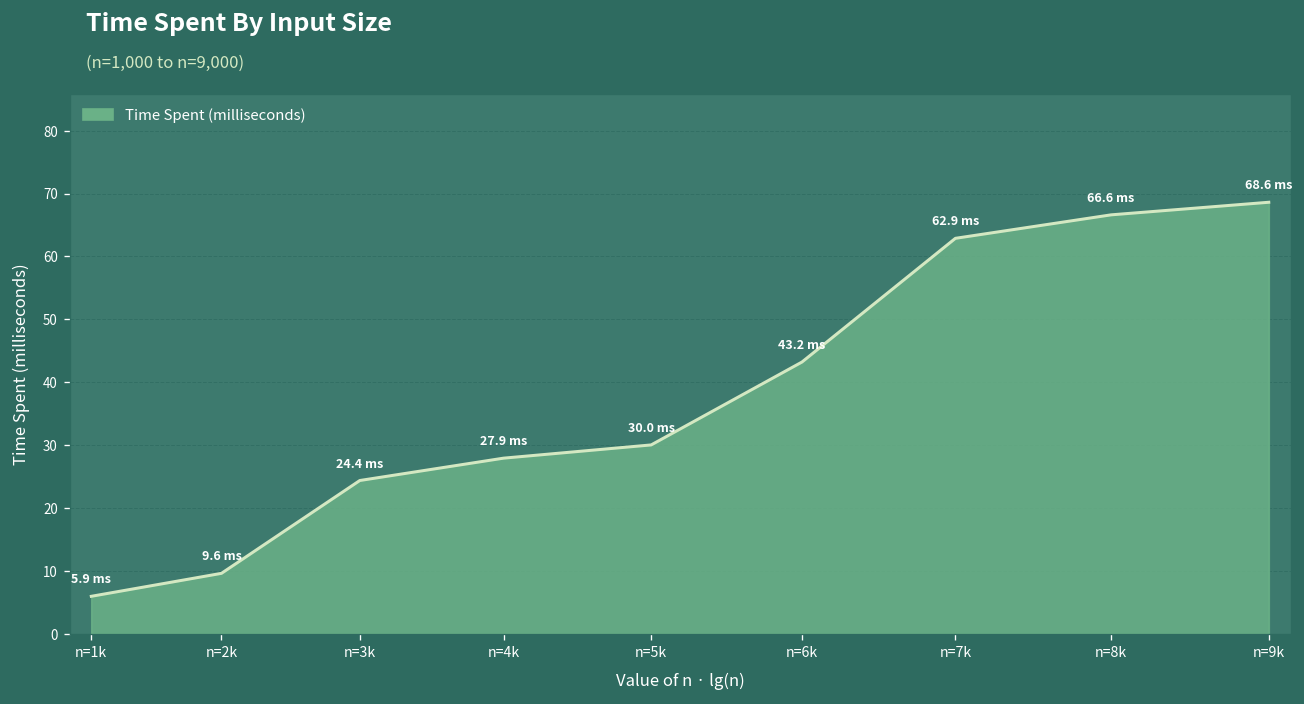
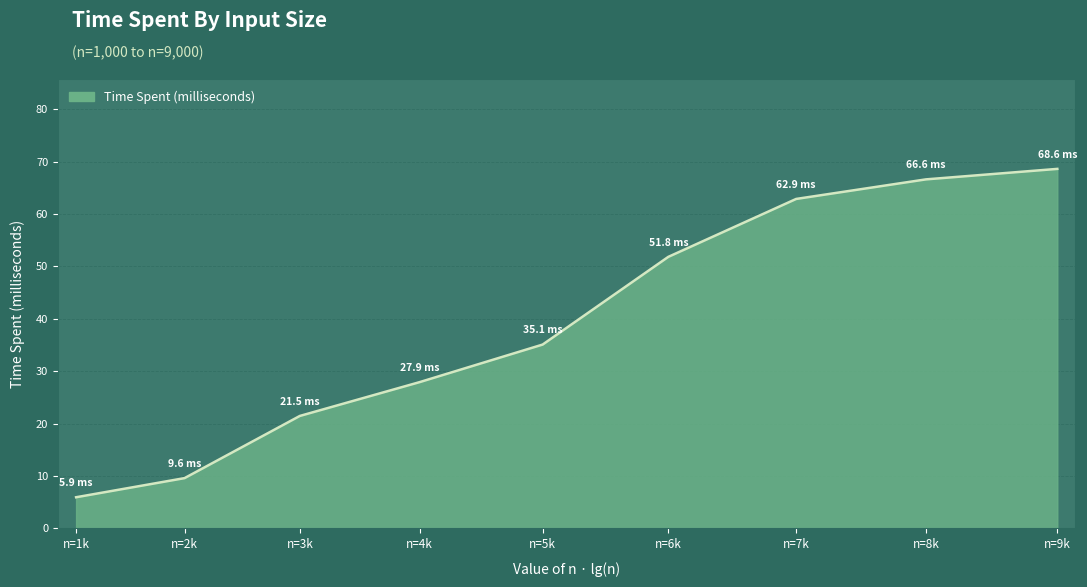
  {
    "n=1k": 5.9,
    "n=2k": 9.6,
-   "n=3k": 24.4,
+   "n=3k": 21.5,
    "n=4k": 27.9,
-   "n=5k": 30.0,
-   "n=6k": 43.2,
+   "n=5k": 35.1,
+   "n=6k": 51.8,
    "n=7k": 62.9,
    "n=8k": 66.6,
    "n=9k": 68.6
  }
